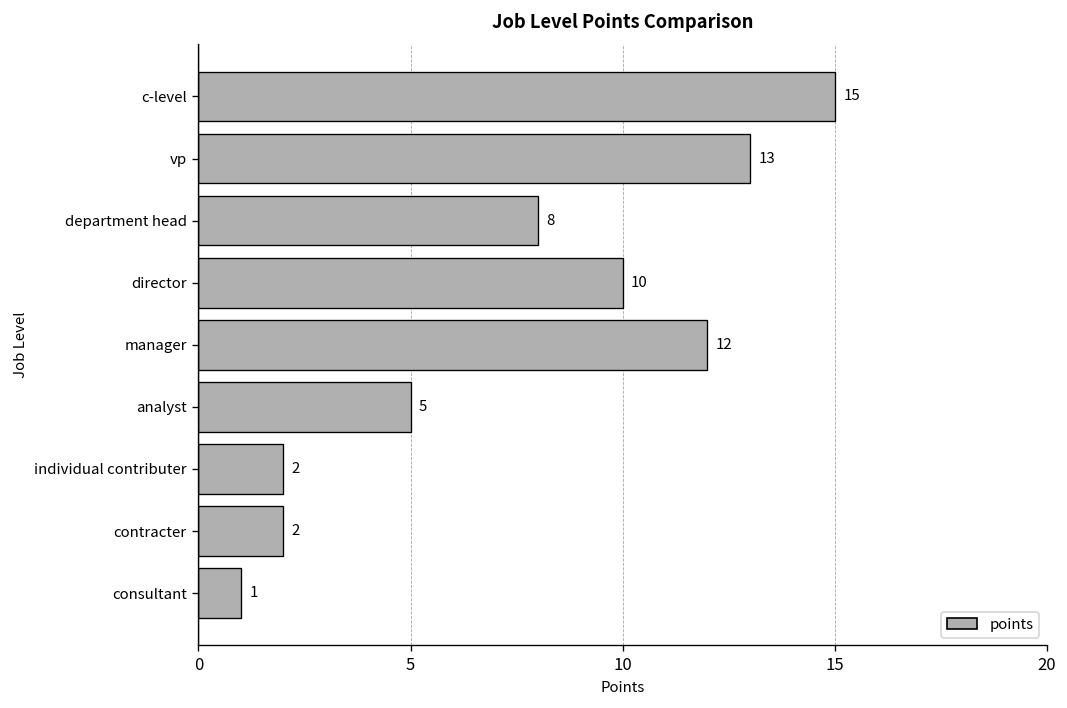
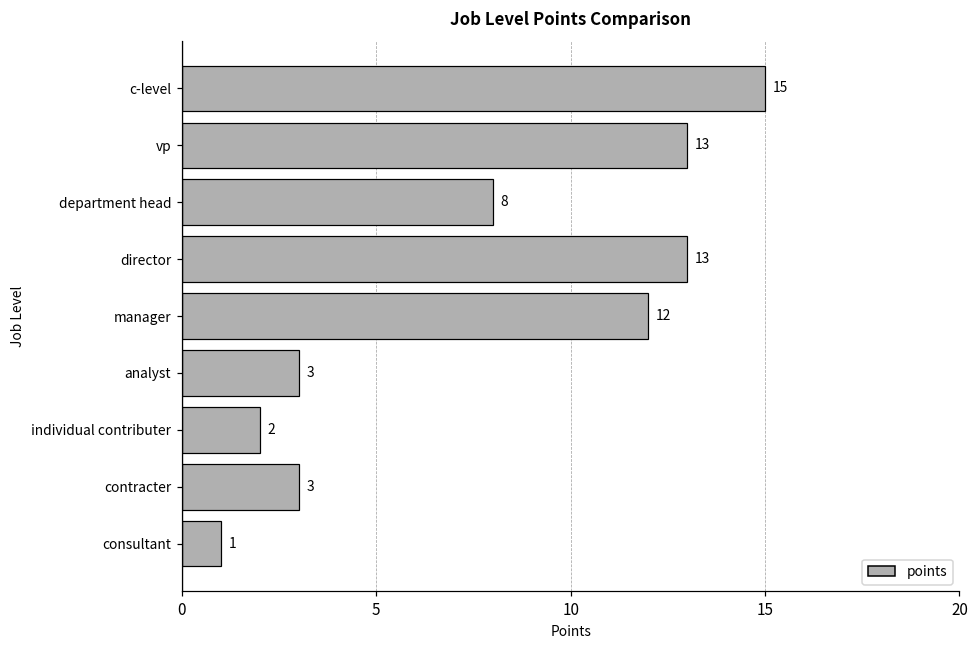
  {
    "c-level": 15,
    "vp": 13,
    "department head": 8,
-   "director": 10,
+   "director": 13,
    "manager": 12,
-   "analyst": 5,
+   "analyst": 3,
    "individual contributer": 2,
-   "contracter": 2,
+   "contracter": 3,
    "consultant": 1
  }
